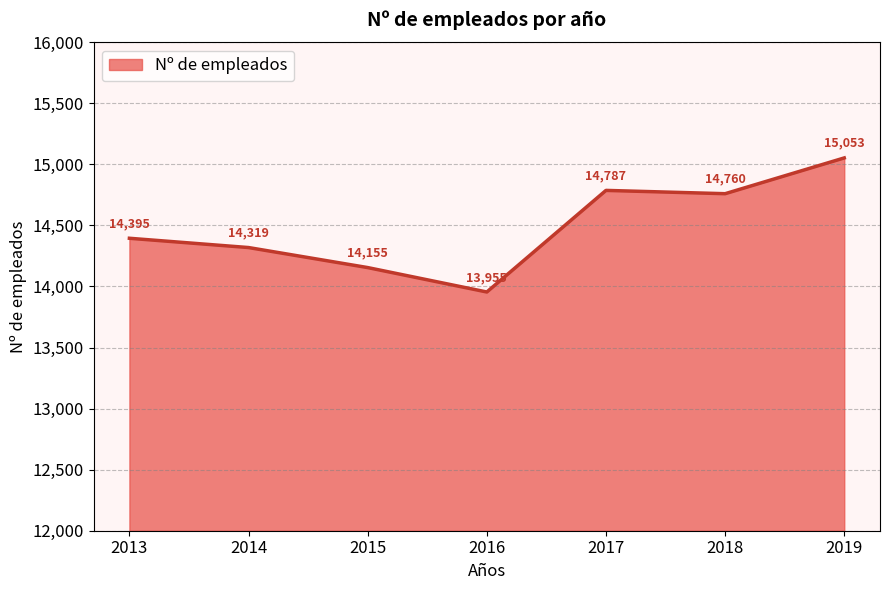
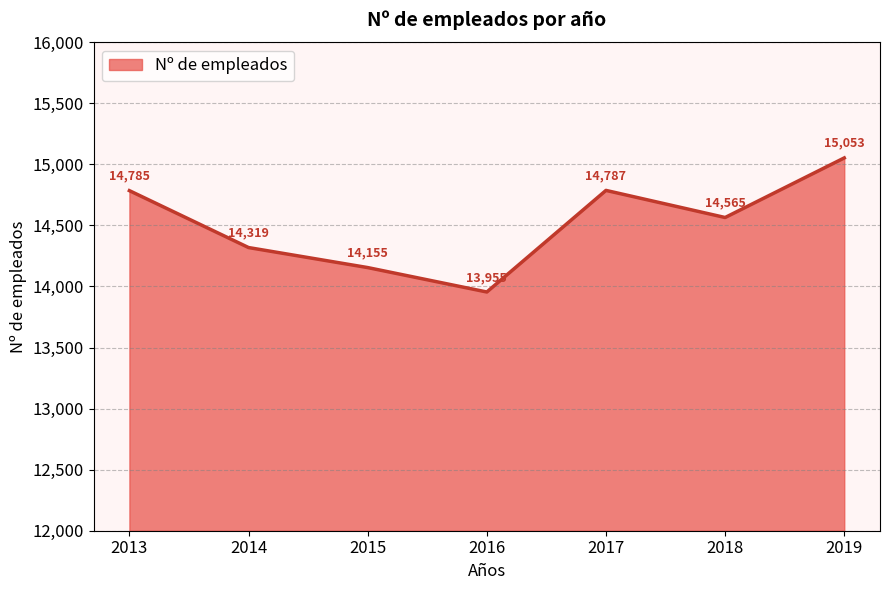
  {
-   "2013": "14,395",
+   "2013": "14,785",
    "2014": "14,319",
    "2015": "14,155",
    "2016": "13,955",
    "2017": "14,787",
-   "2018": "14,760",
+   "2018": "14,565",
    "2019": "15,053"
  }
